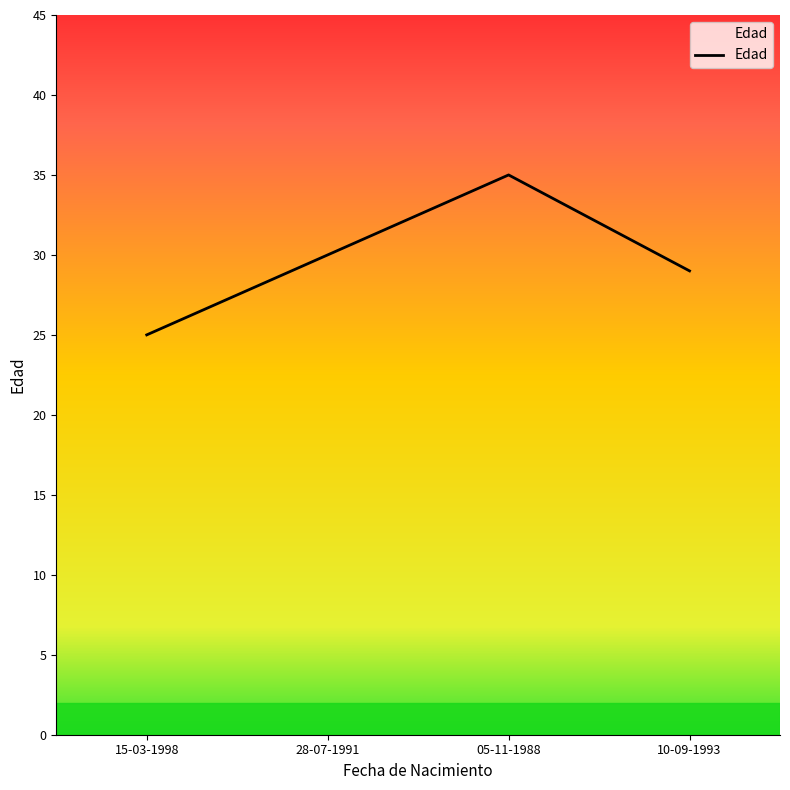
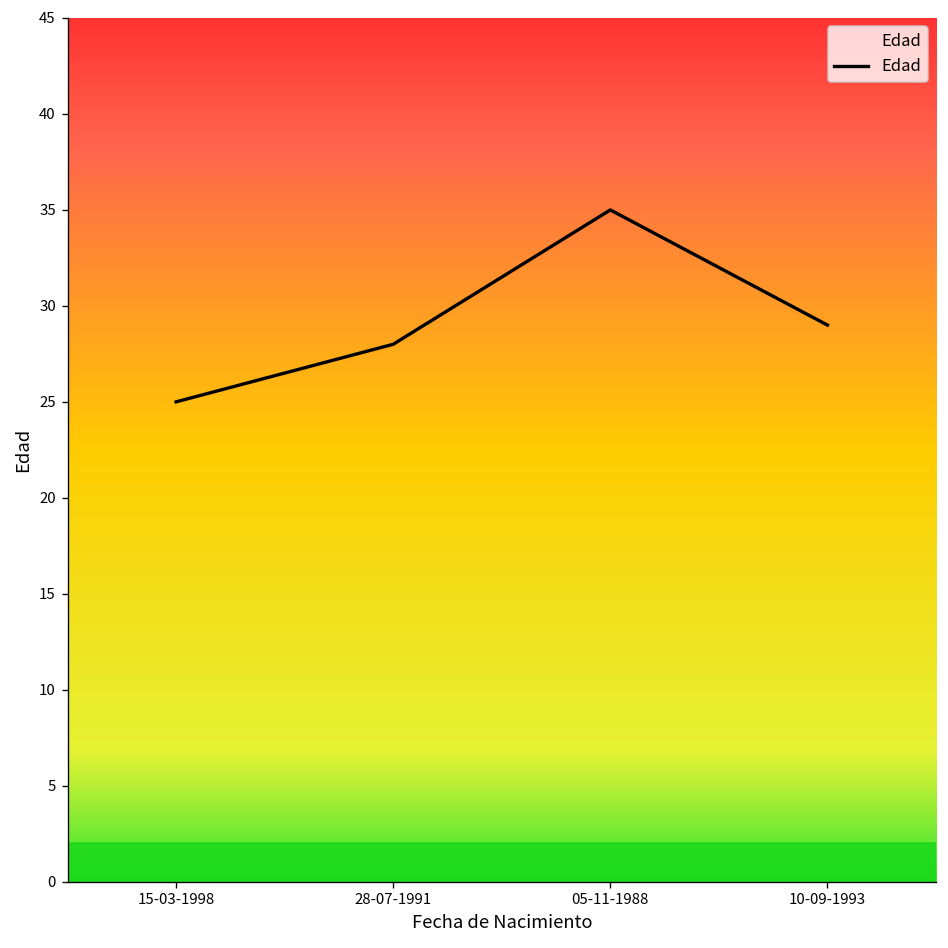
  {
    "15-03-1998": 25,
-   "28-07-1991": 30,
+   "28-07-1991": 28,
    "05-11-1988": 35,
    "10-09-1993": 29
  }
